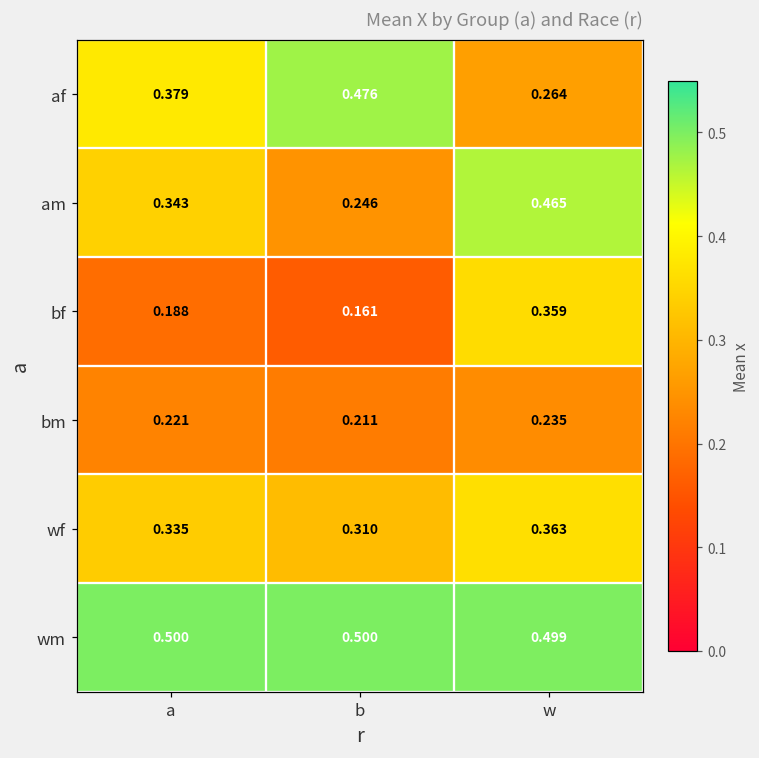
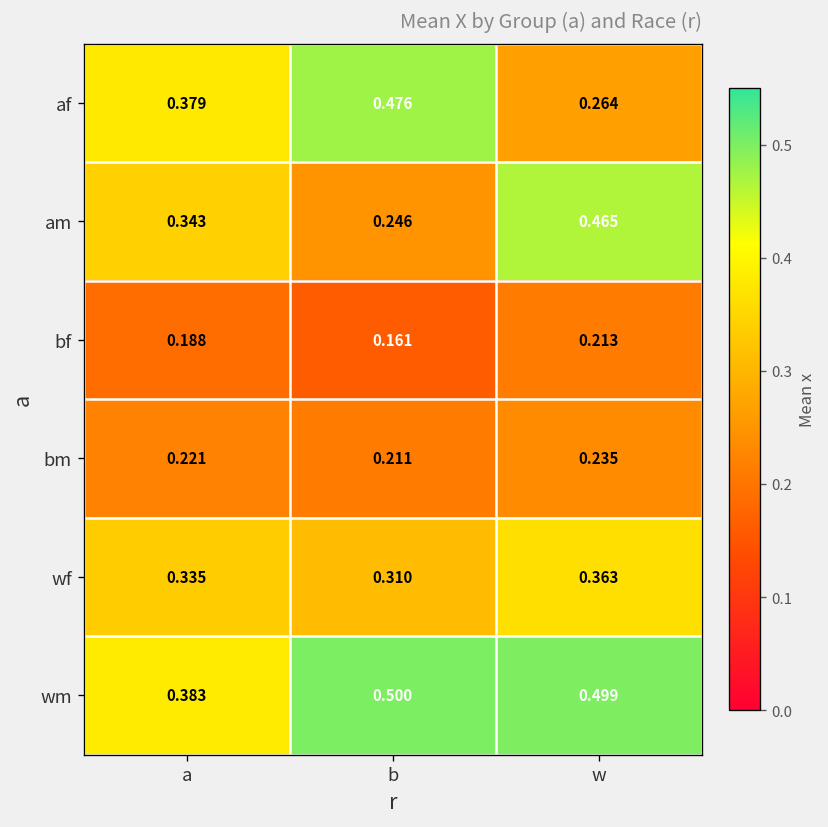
  {
    "af": {
      "a": 0.379,
      "b": 0.476,
      "w": 0.264
    },
    "am": {
      "a": 0.343,
      "b": 0.246,
      "w": 0.465
    },
    "bf": {
      "a": 0.188,
      "b": 0.161,
-     "w": 0.359
+     "w": 0.213
    },
    "bm": {
      "a": 0.221,
      "b": 0.211,
      "w": 0.235
    },
    "wf": {
      "a": 0.335,
      "b": 0.310,
      "w": 0.363
    },
    "wm": {
-     "a": 0.500,
+     "a": 0.383,
      "b": 0.500,
      "w": 0.499
    }
  }
